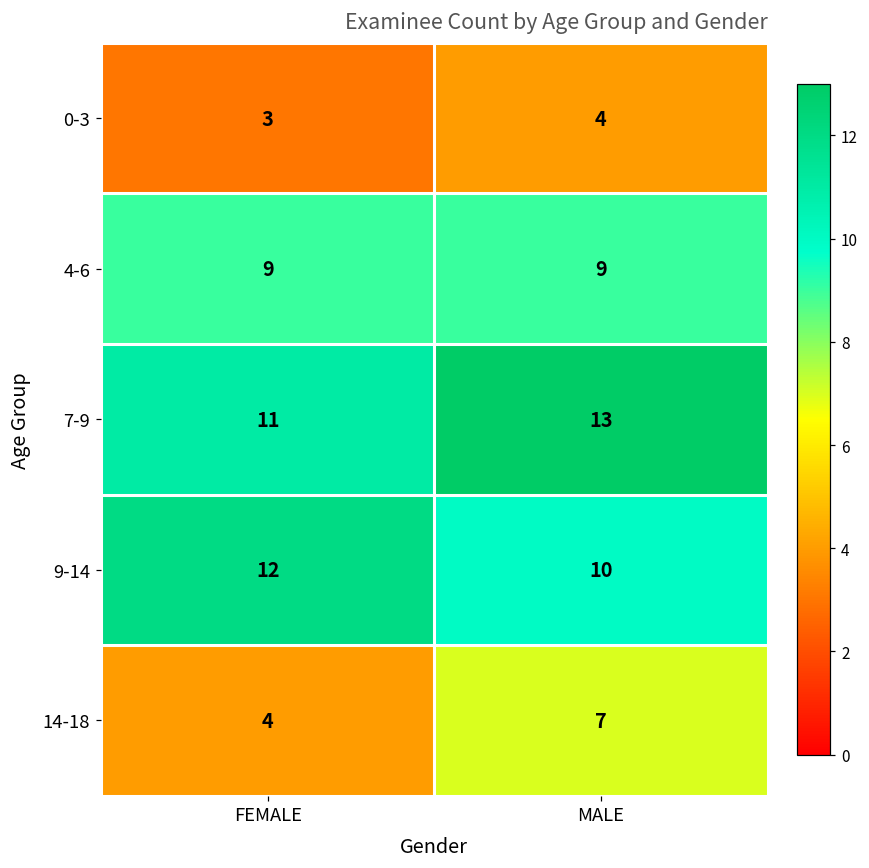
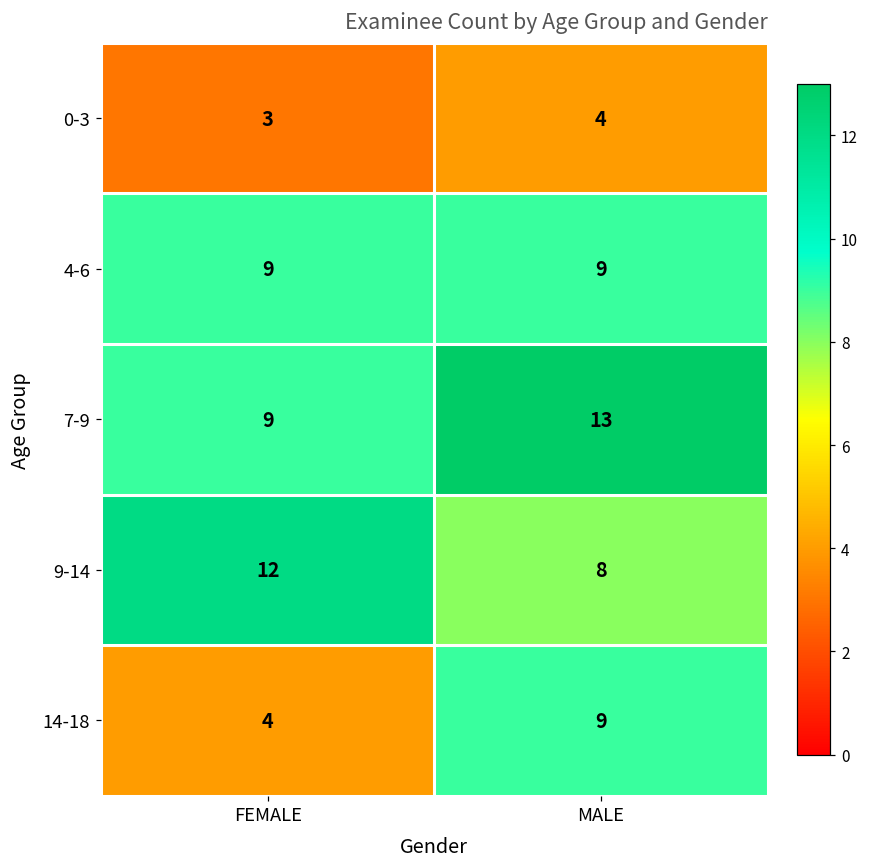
  {
    "0-3": {
      "FEMALE": 3,
      "MALE": 4
    },
    "4-6": {
      "FEMALE": 9,
      "MALE": 9
    },
    "7-9": {
-     "FEMALE": 11,
+     "FEMALE": 9,
      "MALE": 13
    },
    "9-14": {
      "FEMALE": 12,
-     "MALE": 10
+     "MALE": 8
    },
    "14-18": {
      "FEMALE": 4,
-     "MALE": 7
+     "MALE": 9
    }
  }
